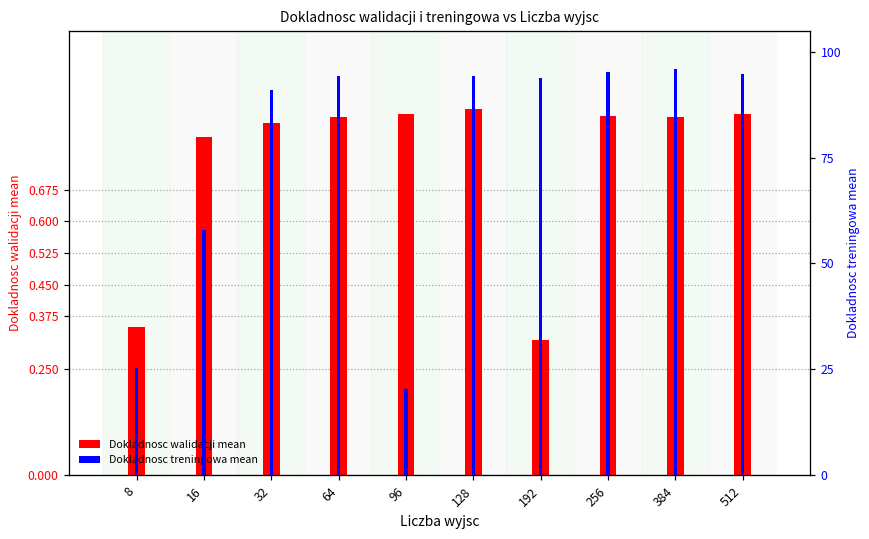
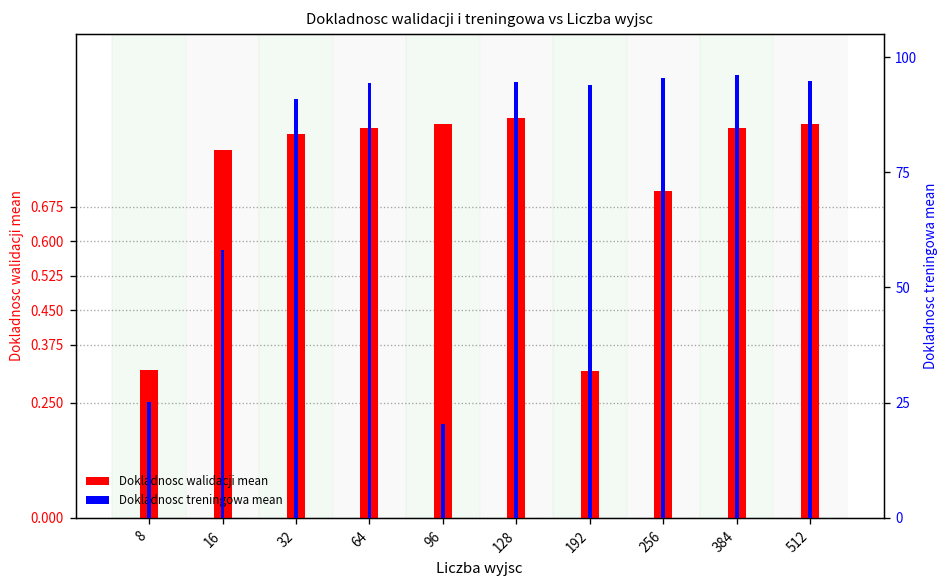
  {
    "Dokladnosc walidacji mean": {
-     "8": 0.35,
+     "8": 0.32,
      "16": 0.80,
      "32": 0.83,
      "64": 0.85,
      "96": 0.85,
      "128": 0.87,
      "192": 0.32,
-     "256": 0.85,
+     "256": 0.71,
      "384": 0.85,
      "512": 0.85
    },
    "Dokladnosc treningowa mean": {
      "8": 25,
      "16": 58,
      "32": 91,
      "64": 94,
      "96": 20,
      "128": 94,
      "192": 94,
      "256": 95,
      "384": 96,
      "512": 95
    }
  }
